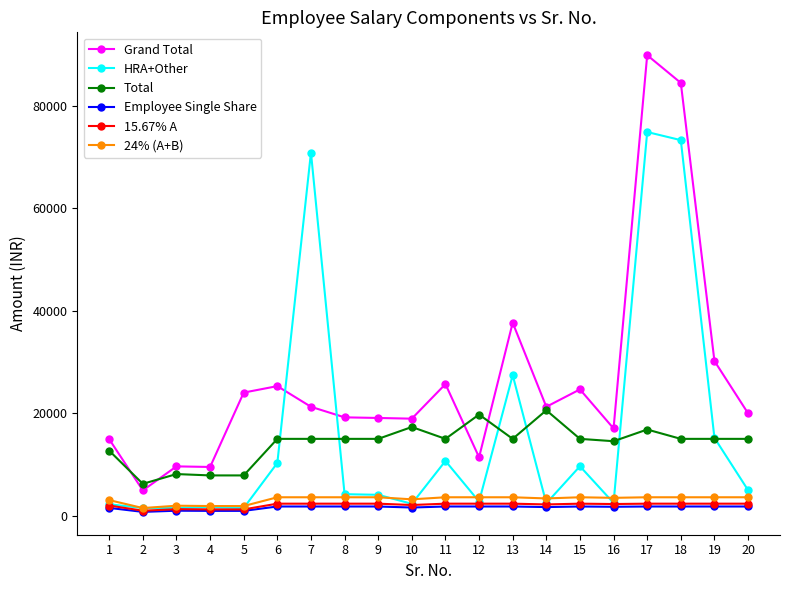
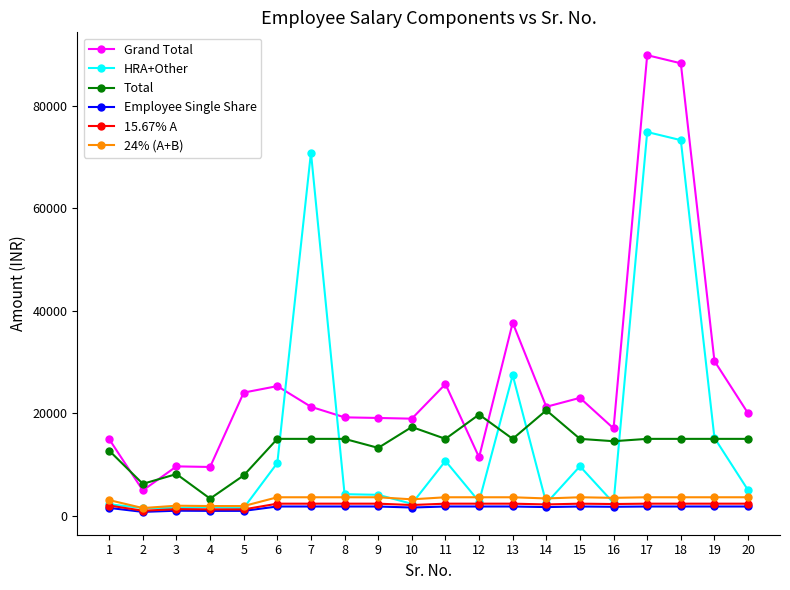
  {
    "Grand Total": {
      "1": 15000,
      "2": 5000,
      "3": 10000,
      "4": 10000,
      "5": 24000,
      "6": 25000,
      "7": 21000,
      "8": 19000,
      "9": 19000,
      "10": 19000,
      "11": 26000,
      "12": 11000,
      "13": 38000,
      "14": 21000,
-     "15": 25000,
+     "15": 23000,
      "16": 17000,
      "17": 90000,
-     "18": 84000,
+     "18": 88000,
      "19": 30000,
      "20": 20000
    },
    "HRA+Other": {
      "6": 10000,
      "7": 71000,
      "8": 4000,
      "11": 11000,
      "13": 27000,
      "15": 10000,
      "17": 75000,
      "18": 73000,
      "20": 5000
    },
    "Total": {
      "1": 13000,
      "2": 6000,
      "3": 8000,
-     "4": 8000,
+     "4": 3000,
      "5": 8000,
      "6": 15000,
      "7": 15000,
      "8": 15000,
-     "9": 15000,
+     "9": 13000,
      "10": 17000,
      "11": 15000,
      "12": 20000,
      "13": 15000,
      "14": 21000,
      "15": 15000,
      "16": 15000,
-     "17": 17000,
+     "17": 15000,
      "18": 15000,
      "20": 15000
    },
    "Employee Single Share": {
      "6": 2000,
      "7": 2000,
      "8": 2000,
      "9": 2000,
      "11": 2000,
      "12": 2000,
      "13": 2000,
      "14": 2000,
      "15": 2000,
      "16": 2000,
      "17": 2000,
      "18": 2000,
      "19": 2000,
      "20": 2000
    },
    "15.67% A": {
      "6": 2000,
      "7": 2000,
      "8": 2000,
      "9": 2000,
      "11": 2000,
      "13": 2000,
      "15": 2000,
      "17": 2000,
      "18": 2000,
      "19": 2000,
      "20": 2000
    },
    "24% (A+B)": {
      "1": 3000,
      "6": 4000,
      "7": 4000,
      "8": 4000,
      "10": 3000,
      "11": 4000,
      "12": 4000,
      "13": 4000,
      "14": 3000,
      "15": 4000,
      "16": 3000,
      "17": 4000,
      "18": 4000,
      "19": 4000,
      "20": 4000
    }
  }
